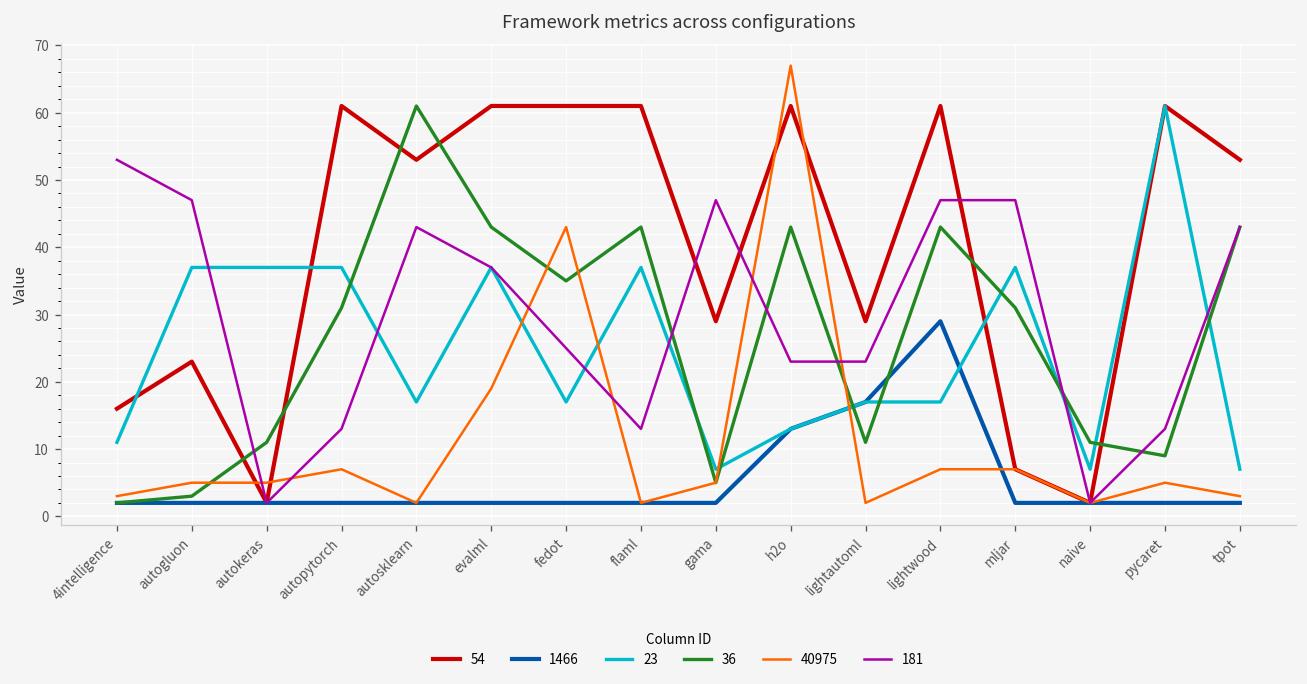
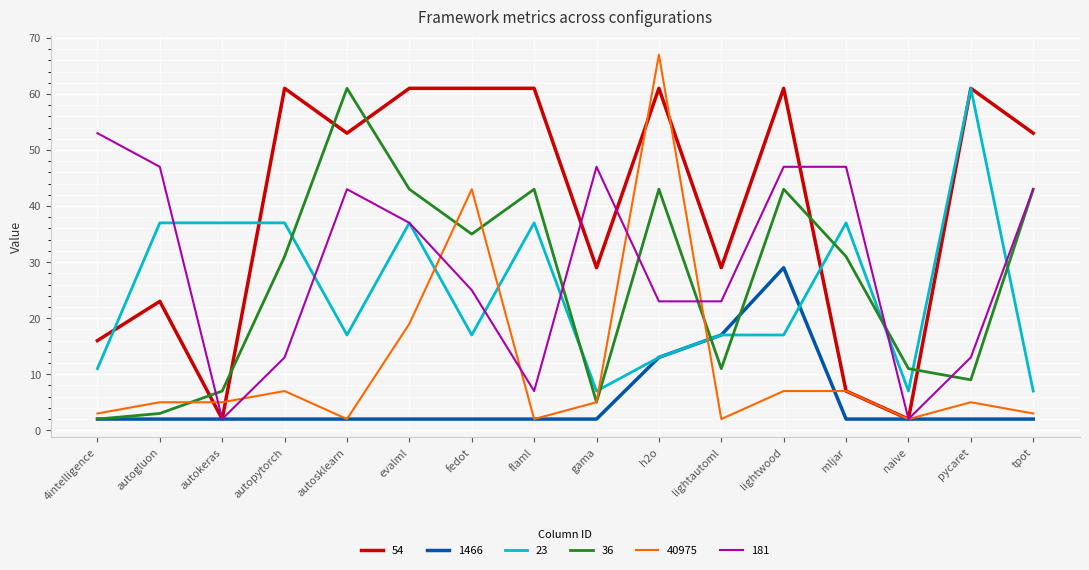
  {
    "54": {
      "4intelligence": 16,
      "autogluon": 23,
      "autopytorch": 61,
      "autosklearn": 53,
      "evalml": 61,
      "fedot": 61,
      "flaml": 61,
      "gama": 29,
      "h2o": 61,
      "lightautoml": 29,
      "lightwood": 61,
      "tpot": 53
    },
    "1466": {
      "autogluon": 2,
      "autopytorch": 2,
      "evalml": 2,
      "fedot": 2,
      "gama": 2,
      "lightwood": 29,
      "mljar": 2,
      "pycaret": 2,
      "tpot": 2
    },
    "23": {
      "4intelligence": 11,
      "autogluon": 37,
      "autokeras": 37,
      "autopytorch": 37,
      "autosklearn": 17,
      "fedot": 17,
      "flaml": 37,
      "gama": 7,
      "lightwood": 17,
      "mljar": 37,
      "naive": 7,
      "tpot": 7
    },
    "36": {
      "autogluon": 3,
-     "autokeras": 11,
+     "autokeras": 7,
      "autopytorch": 31,
      "autosklearn": 61,
      "evalml": 43,
      "fedot": 35,
      "flaml": 43,
      "h2o": 43,
      "lightautoml": 11,
      "lightwood": 43,
      "mljar": 31,
      "naive": 11,
      "pycaret": 9
    },
    "40975": {
      "4intelligence": 3,
      "autogluon": 5,
      "autokeras": 5,
      "autopytorch": 7,
      "evalml": 19,
      "fedot": 43,
      "h2o": 67,
      "lightautoml": 2,
      "lightwood": 7,
      "pycaret": 5,
      "tpot": 3
    },
    "181": {
      "4intelligence": 53,
      "autogluon": 47,
      "autopytorch": 13,
      "autosklearn": 43,
      "fedot": 25,
-     "flaml": 13,
+     "flaml": 7,
      "gama": 47,
      "h2o": 23,
      "lightautoml": 23,
      "lightwood": 47,
      "mljar": 47,
      "pycaret": 13
    }
  }
